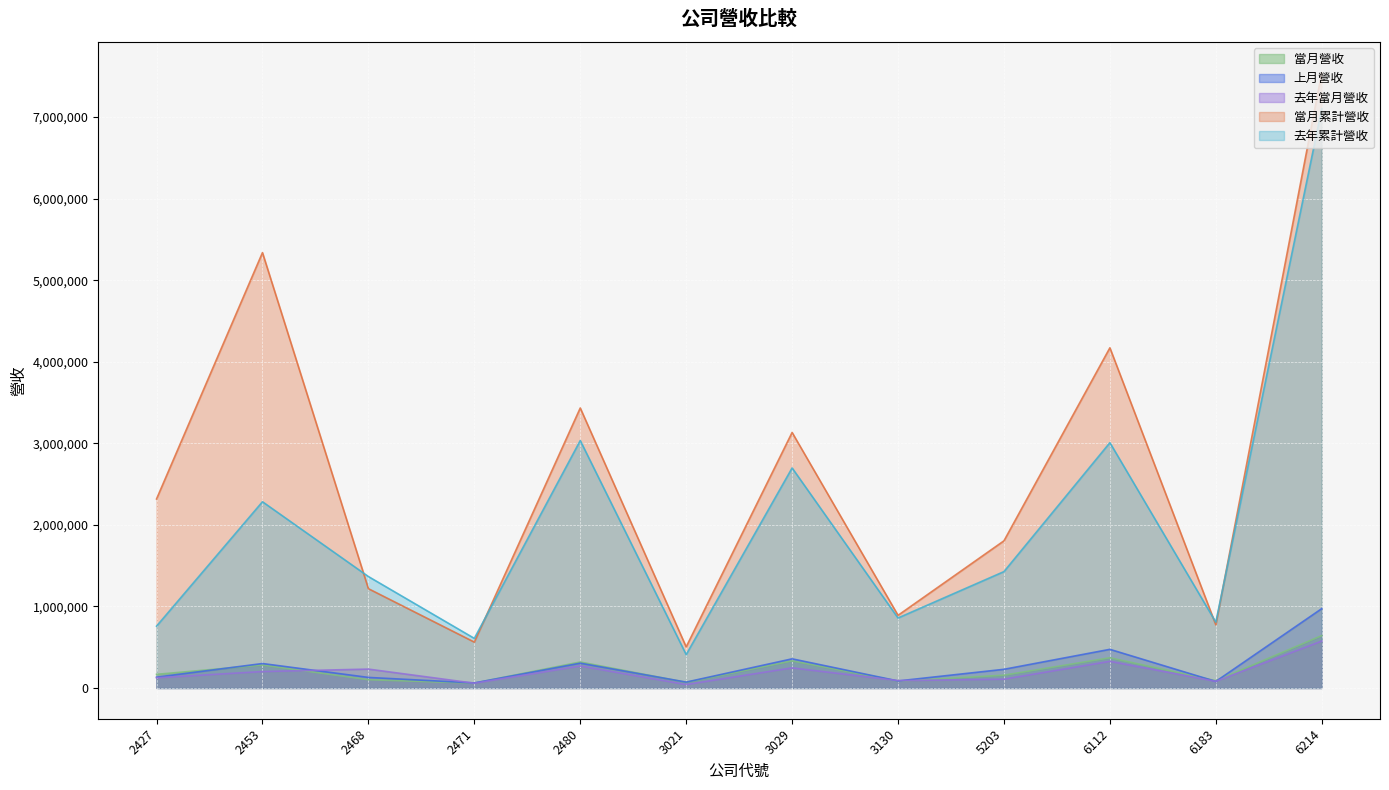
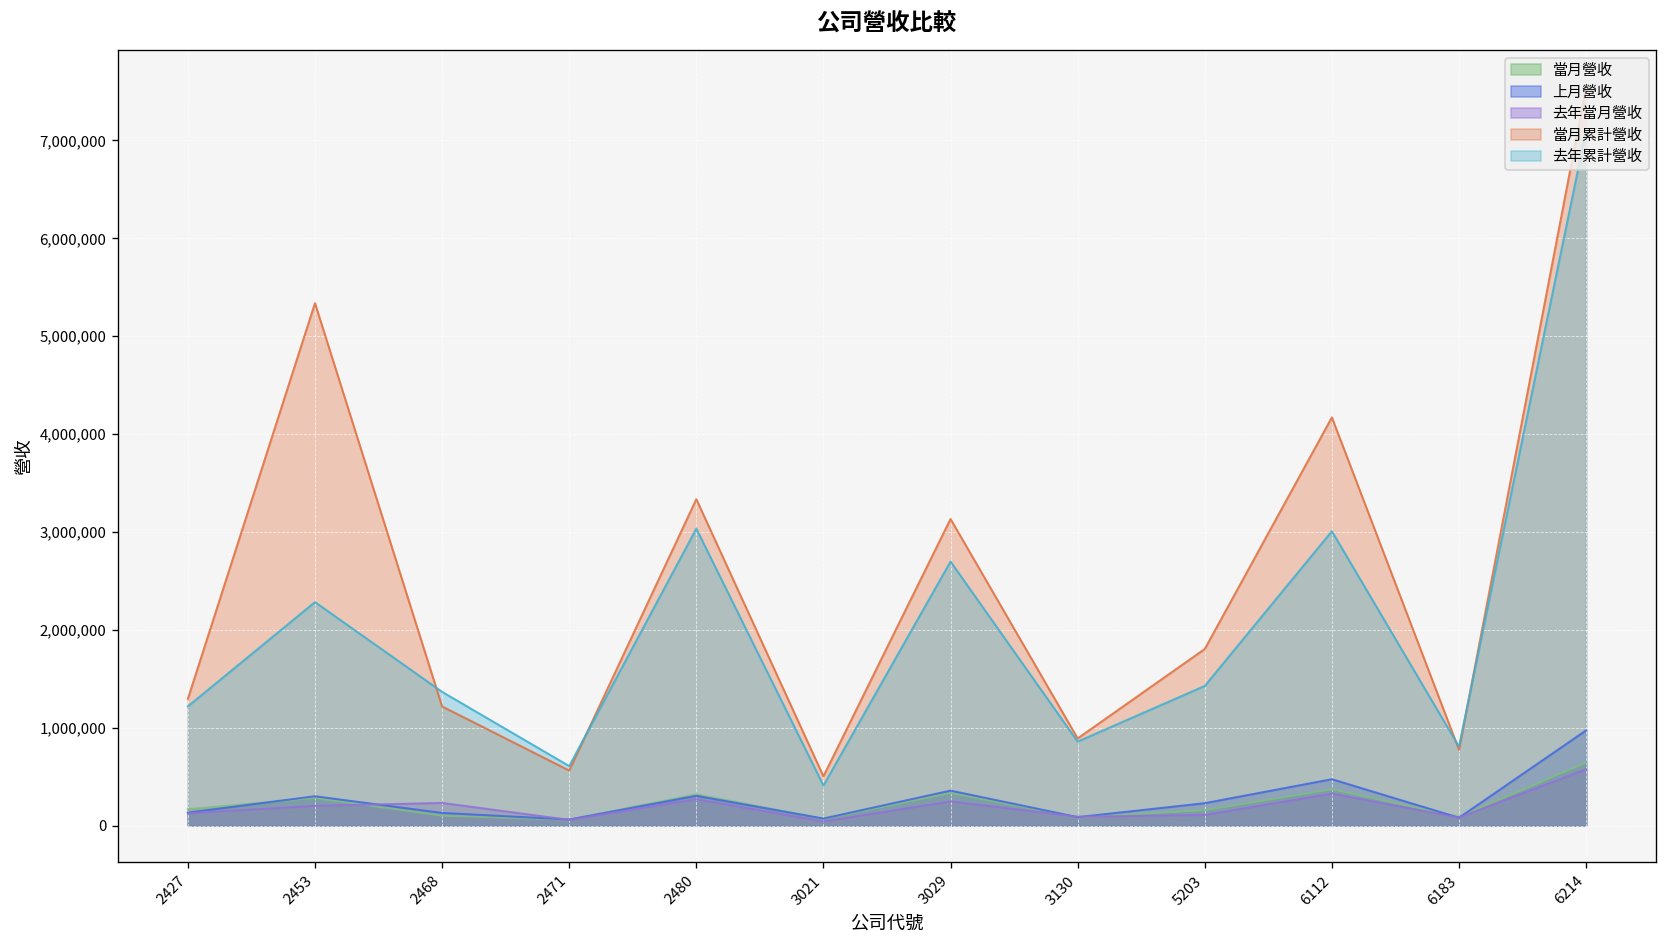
  {
    "當月營收": {
      "2427": "200,000",
      "5203": "200,000",
      "6112": "400,000",
      "6214": "600,000"
    },
    "當月累計營收": {
-     "2427": "2,300,000",
+     "2427": "1,300,000",
      "2453": "5,300,000",
      "2468": "1,200,000",
      "2471": "600,000",
-     "2480": "3,400,000",
+     "2480": "3,300,000",
      "3021": "500,000",
      "3029": "3,100,000",
      "3130": "900,000",
      "5203": "1,800,000",
      "6112": "4,200,000",
      "6183": "800,000"
    },
    "去年累計營收": {
-     "2427": "800,000",
+     "2427": "1,200,000",
      "2453": "2,300,000",
      "2468": "1,400,000",
      "2471": "600,000",
      "2480": "3,000,000",
      "3021": "400,000",
      "3029": "2,700,000",
      "3130": "900,000",
      "5203": "1,400,000",
      "6112": "3,000,000",
      "6183": "800,000"
    }
  }
